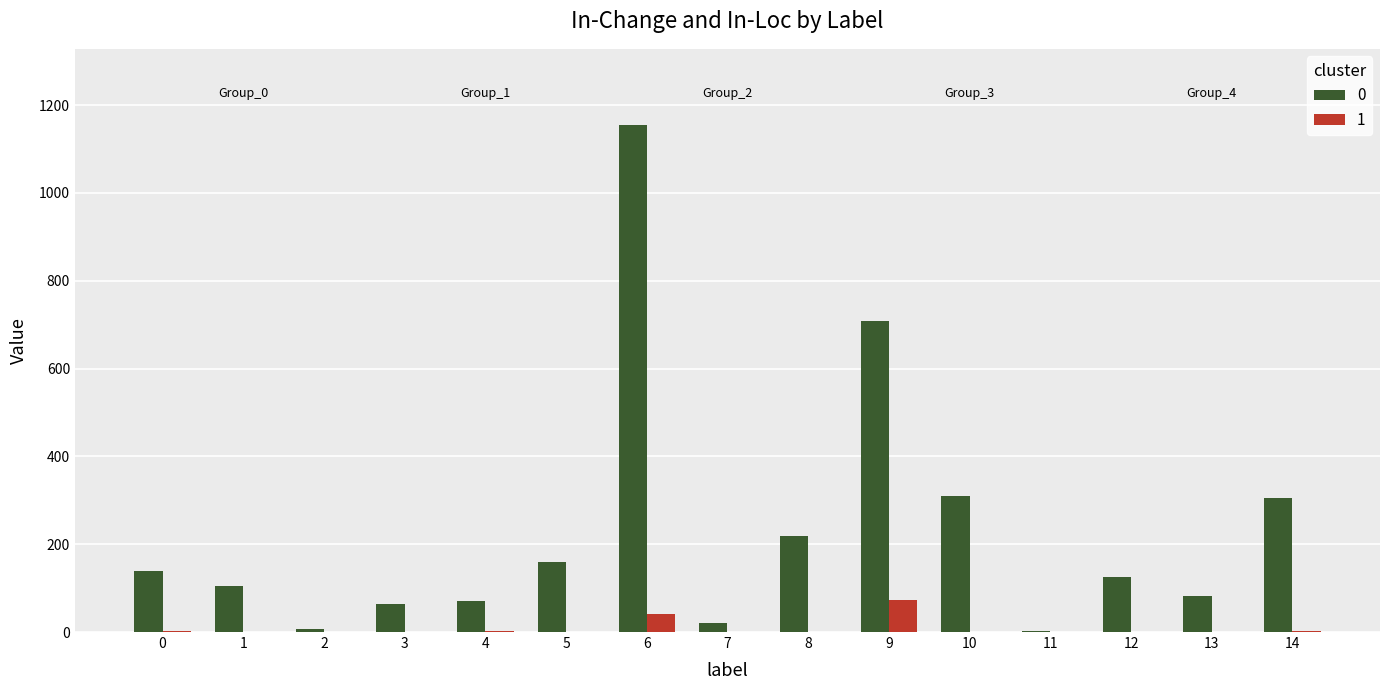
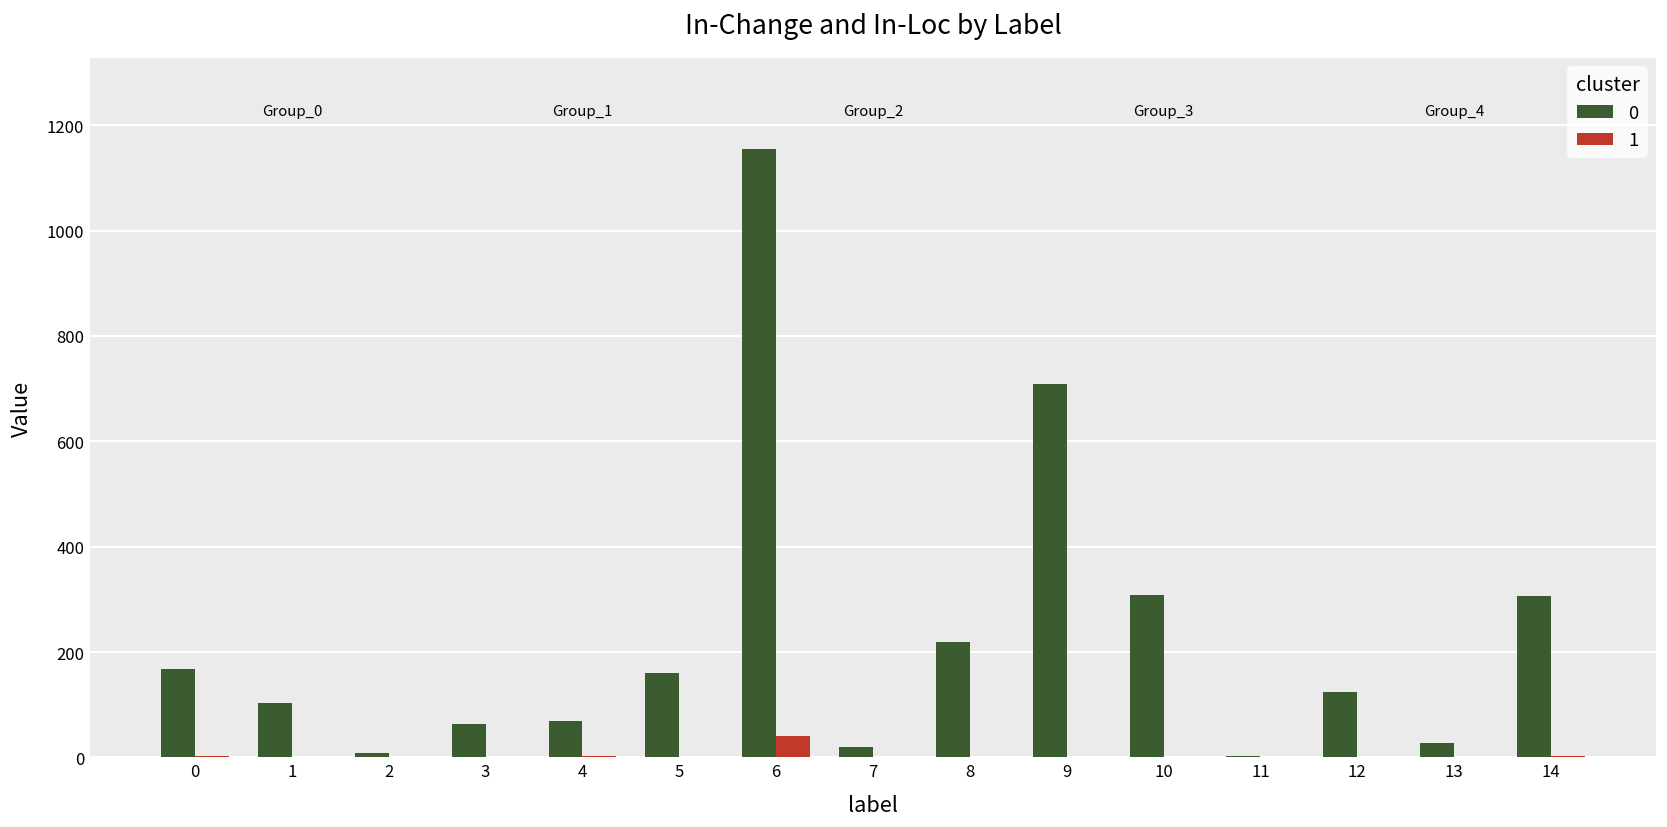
  {
    "0": {
-     "0": 140,
+     "0": 170,
      "1": 100,
      "2": 10,
      "3": 60,
      "4": 70,
      "5": 160,
      "6": 1160,
      "7": 20,
      "8": 220,
      "9": 710,
      "10": 310,
      "12": 130,
-     "13": 80,
+     "13": 30,
      "14": 310
    },
    "1": {
      "1": 0,
      "2": 0,
      "3": 0,
      "5": 0,
      "6": 40,
      "7": 0,
      "8": 0,
-     "9": 70,
+     "9": 0,
      "11": 0,
      "12": 0
    }
  }
